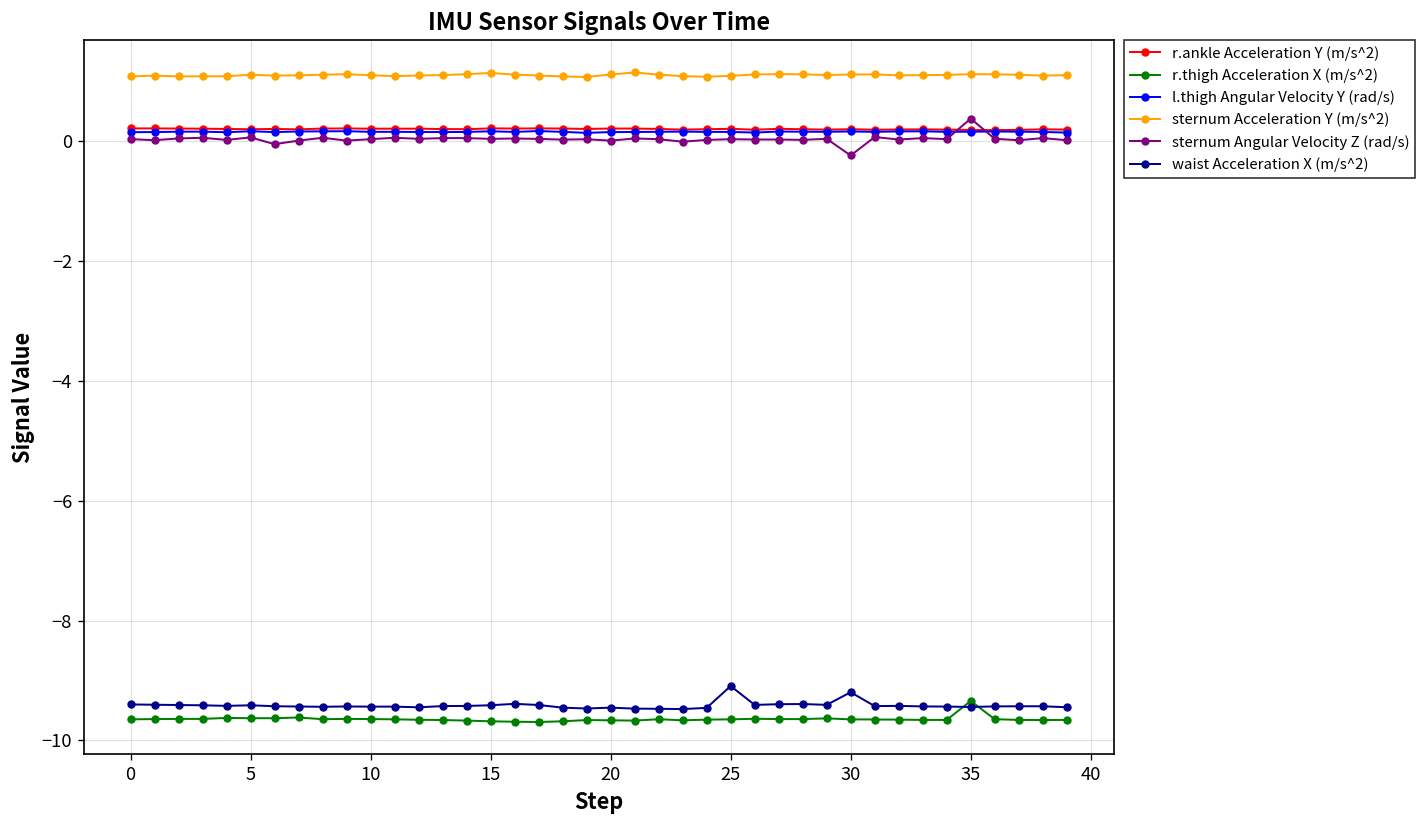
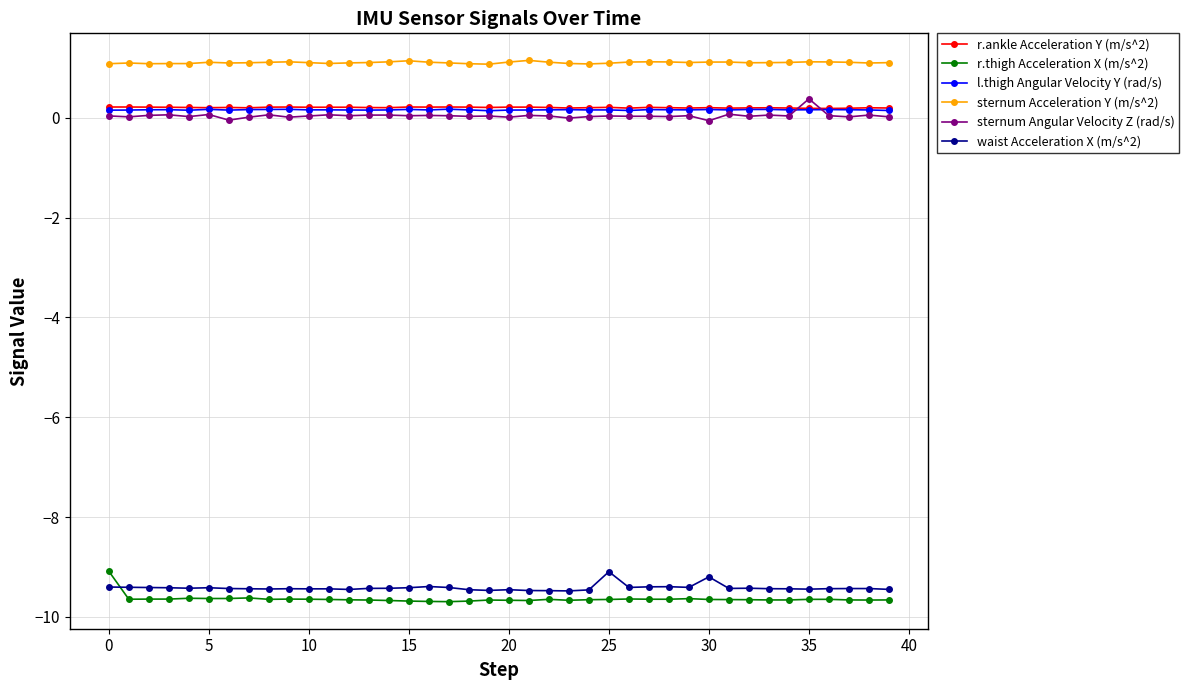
  {
    "r.ankle Acceleration Y (m/s^2)": {
      "0": 0.2,
      "10": 0.2,
      "20": 0.2
    },
    "r.thigh Acceleration X (m/s^2)": {
-     "0": -9.6,
+     "0": -9.1,
      "5": -9.6,
      "10": -9.6,
      "15": -9.7,
      "20": -9.7,
      "25": -9.6,
      "30": -9.7,
-     "35": -9.3
+     "35": -9.6
    },
    "l.thigh Angular Velocity Y (rad/s)": {
      "0": 0.2,
      "10": 0.2,
      "20": 0.2
    },
    "sternum Acceleration Y (m/s^2)": {
      "0": 1.1,
      "5": 1.1,
      "10": 1.1,
      "15": 1.1,
      "20": 1.1,
      "25": 1.1,
      "30": 1.1,
      "35": 1.1
    },
    "sternum Angular Velocity Z (rad/s)": {
      "0": 0.0,
      "5": 0.1,
      "10": 0.0,
      "15": 0.0,
      "20": 0.0,
      "25": 0.0,
-     "30": -0.2,
+     "30": -0.1,
      "35": 0.4
    },
    "waist Acceleration X (m/s^2)": {
      "0": -9.4,
      "5": -9.4,
      "10": -9.4,
      "15": -9.4,
      "20": -9.5,
      "25": -9.1,
      "30": -9.2,
      "35": -9.4
    }
  }
